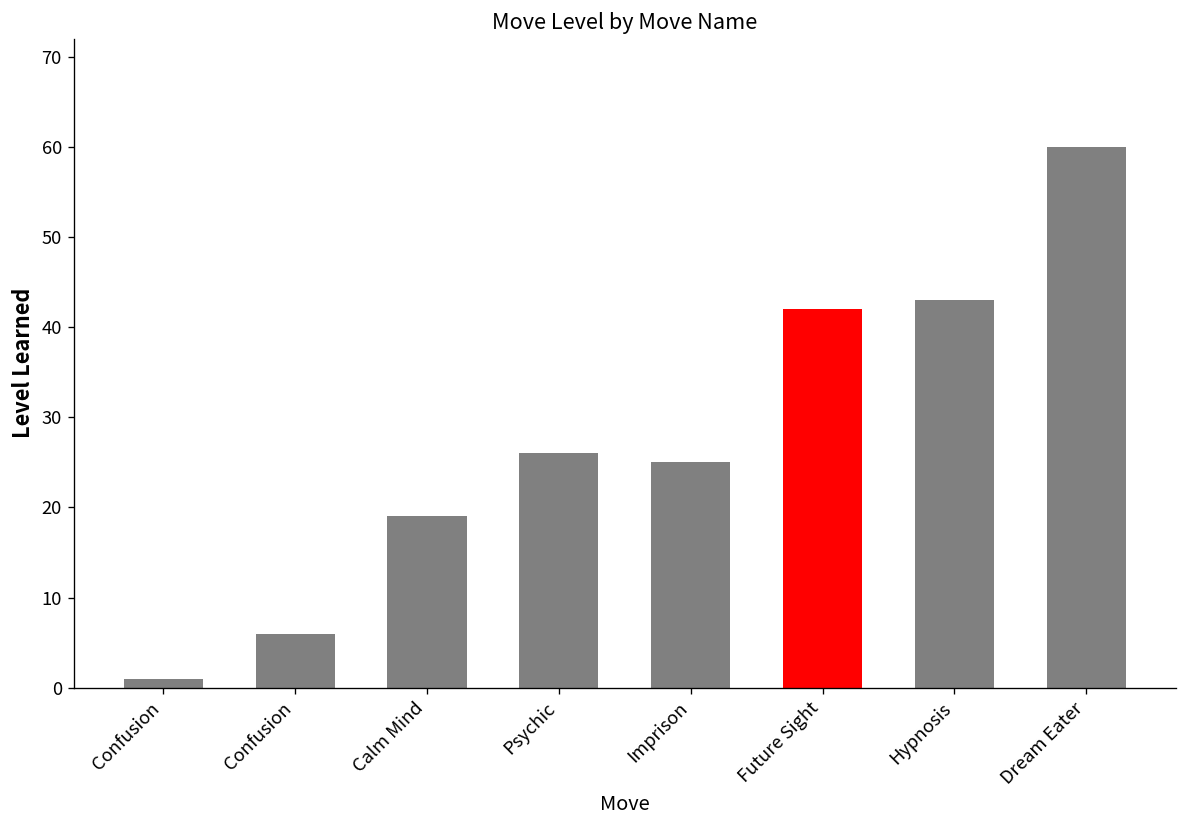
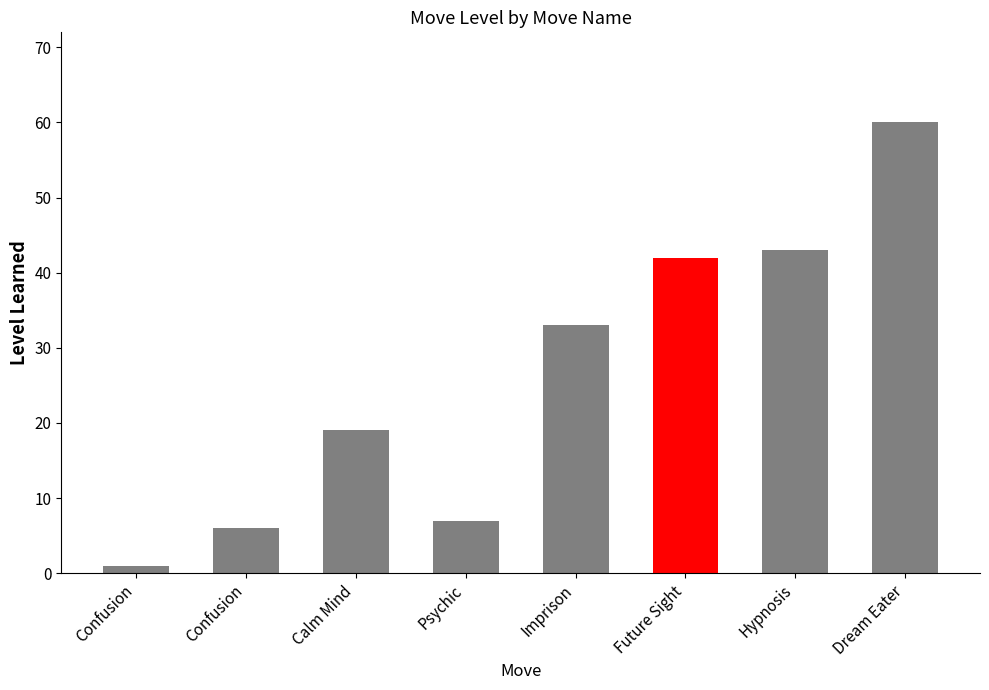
  {
    "Calm Mind": 19,
-   "Psychic": 26,
-   "Imprison": 25,
+   "Psychic": 7,
+   "Imprison": 33,
    "Future Sight": 42,
    "Hypnosis": 43,
    "Dream Eater": 60
  }
